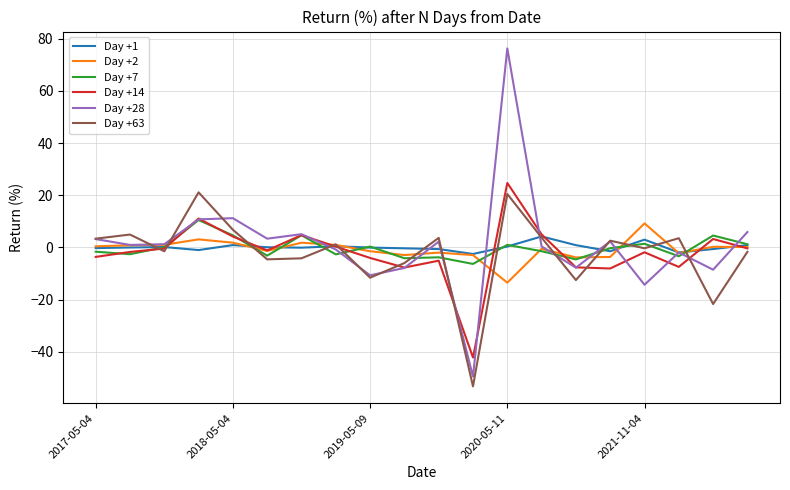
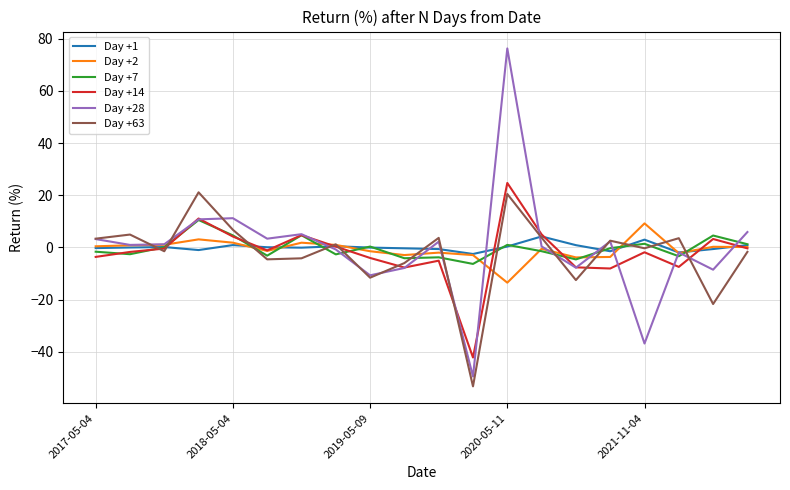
  {
    "Day +1": {
      "2021-11-04": 3
    },
    "Day +2": {
      "2019-05-09": -1,
      "2020-05-11": -13,
      "2021-11-04": 9
    },
    "Day +7": {
      "2017-05-04": -2,
      "2021-11-04": 1
    },
    "Day +14": {
      "2017-05-04": -4,
      "2019-05-09": -4,
      "2020-05-11": 25,
      "2021-11-04": -2
    },
    "Day +28": {
      "2018-05-04": 11,
      "2020-05-11": 76,
-     "2021-11-04": -14
+     "2021-11-04": -37
    },
    "Day +63": {
      "2018-05-04": 7,
      "2020-05-11": 21,
      "2021-11-04": 0
    }
  }
